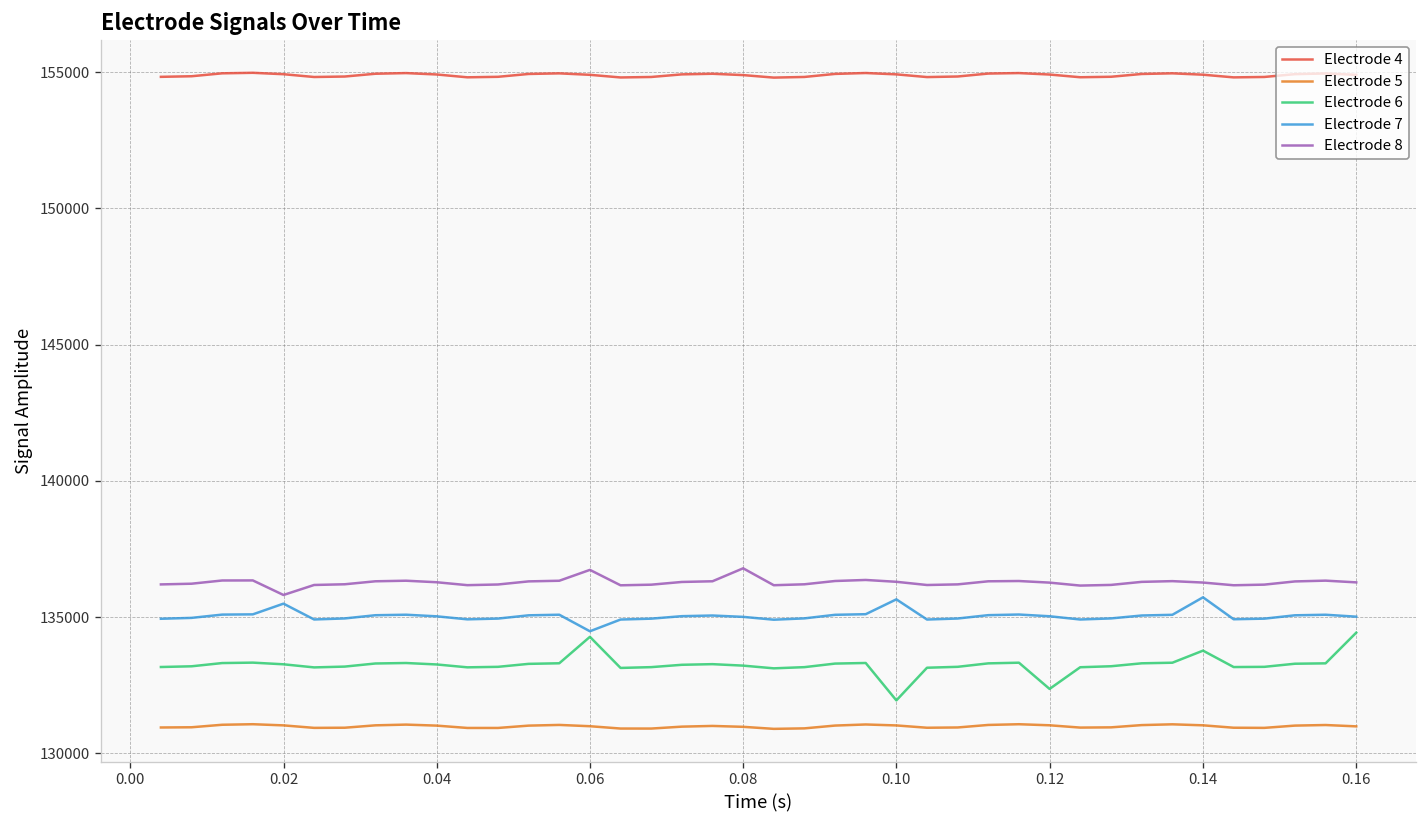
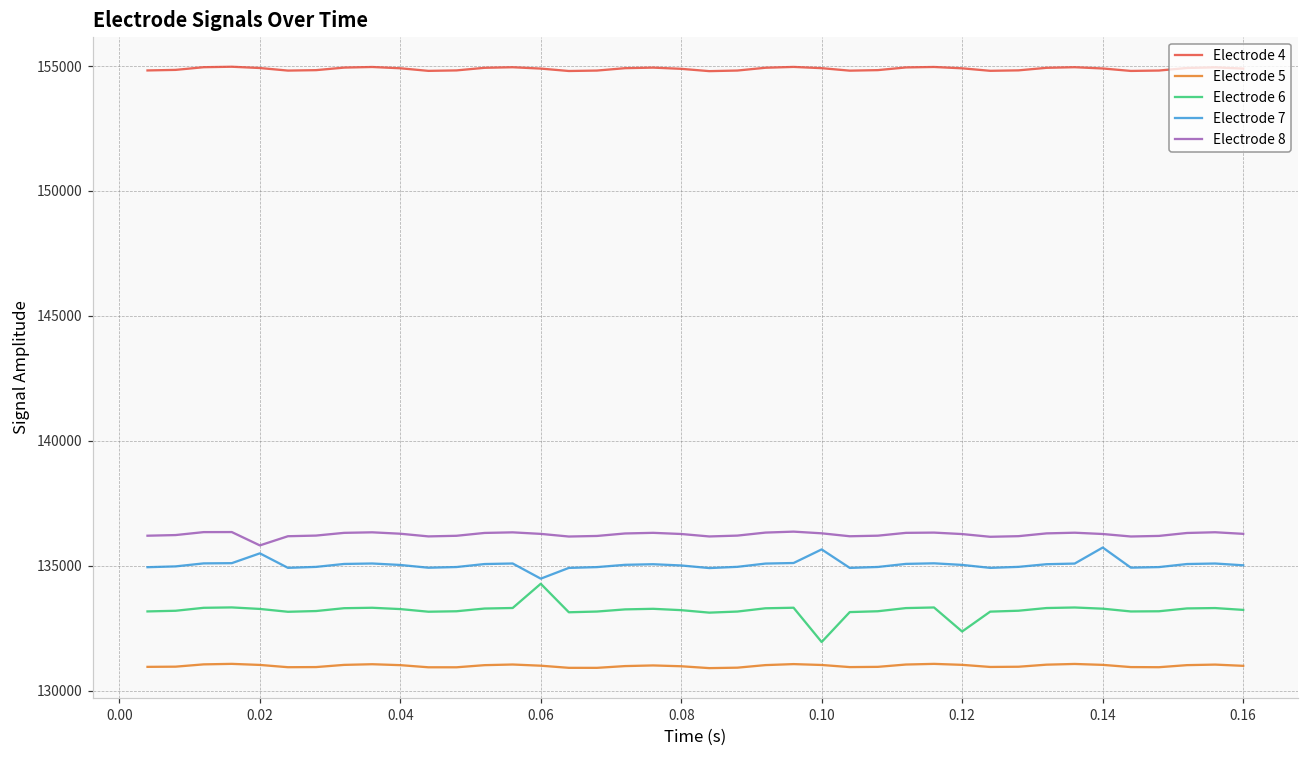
  {
    "Electrode 6": {
      "0.02": 133300,
      "0.04": 133300,
      "0.06": 134300,
      "0.08": 133200,
      "0.10": 131900,
      "0.12": 132400,
-     "0.14": 133800,
-     "0.16": 134400
+     "0.14": 133300,
+     "0.16": 133200
    },
    "Electrode 7": {
      "0.02": 135500,
      "0.04": 135000,
      "0.06": 134500,
      "0.08": 135000,
      "0.10": 135700,
      "0.12": 135000,
      "0.14": 135700,
      "0.16": 135000
    },
    "Electrode 8": {
      "0.02": 135800,
      "0.04": 136300,
-     "0.06": 136700,
-     "0.08": 136800,
+     "0.06": 136300,
+     "0.08": 136300,
      "0.10": 136300,
      "0.12": 136300,
      "0.14": 136300,
      "0.16": 136300
    }
  }
